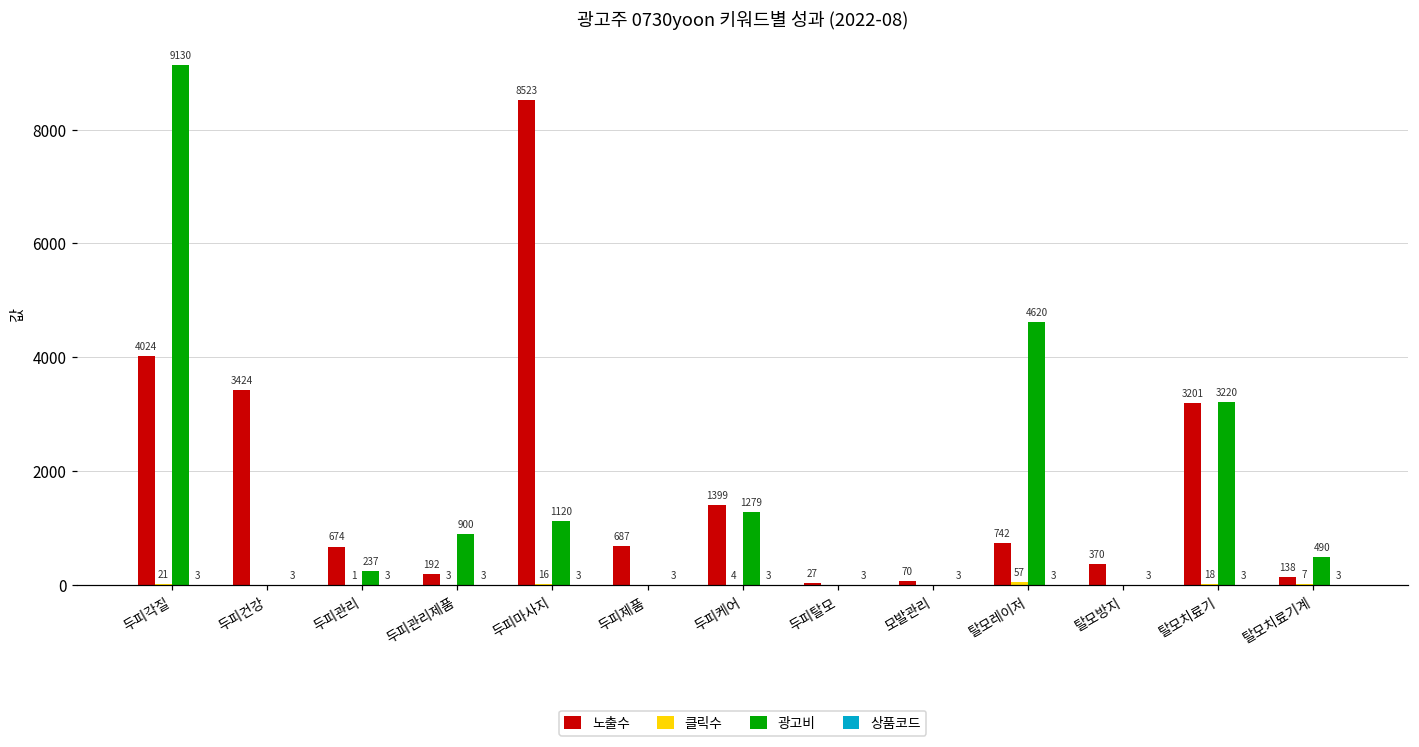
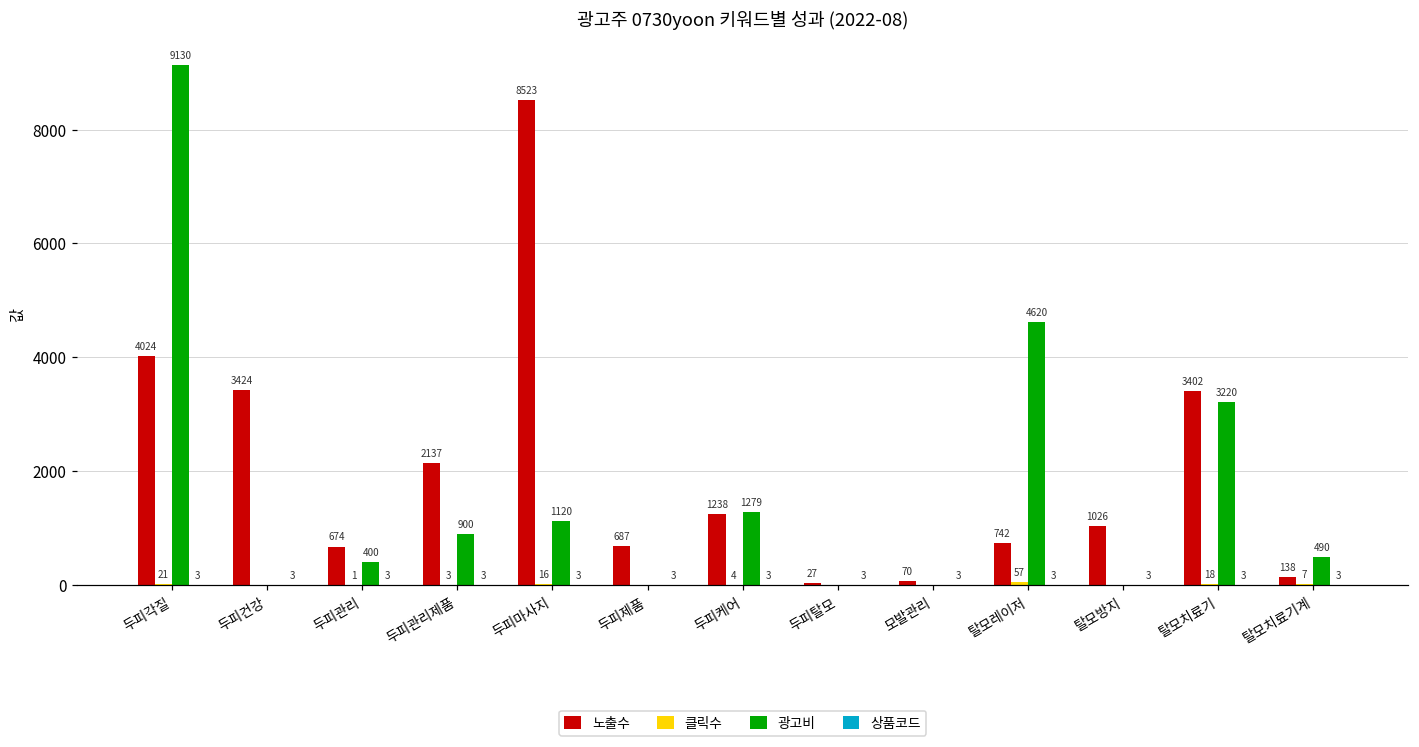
  {
    "노출수": {
      "두피각질": 4024,
      "두피건강": 3424,
      "두피관리": 674,
-     "두피관리제품": 192,
+     "두피관리제품": 2137,
      "두피마사지": 8523,
      "두피제품": 687,
-     "두피케어": 1399,
+     "두피케어": 1238,
      "두피탈모": 27,
      "모발관리": 70,
      "탈모레이저": 742,
-     "탈모방지": 370,
-     "탈모치료기": 3201,
+     "탈모방지": 1026,
+     "탈모치료기": 3402,
      "탈모치료기계": 138
    },
    "클릭수": {
      "두피각질": 21,
      "두피관리": 1,
      "두피관리제품": 3,
      "두피마사지": 16,
      "두피케어": 4,
      "탈모레이저": 57,
      "탈모치료기": 18,
      "탈모치료기계": 7
    },
    "광고비": {
      "두피각질": 9130,
-     "두피관리": 237,
+     "두피관리": 400,
      "두피관리제품": 900,
      "두피마사지": 1120,
      "두피케어": 1279,
      "탈모레이저": 4620,
      "탈모치료기": 3220,
      "탈모치료기계": 490
    },
    "상품코드": {
      "두피각질": 3,
      "두피건강": 3,
      "두피관리": 3,
      "두피관리제품": 3,
      "두피마사지": 3,
      "두피제품": 3,
      "두피케어": 3,
      "두피탈모": 3,
      "모발관리": 3,
      "탈모레이저": 3,
      "탈모방지": 3,
      "탈모치료기": 3,
      "탈모치료기계": 3
    }
  }
